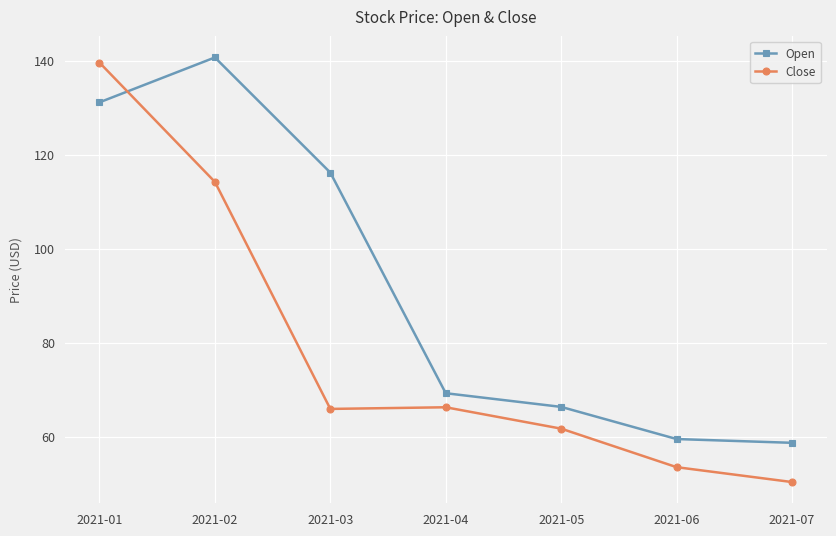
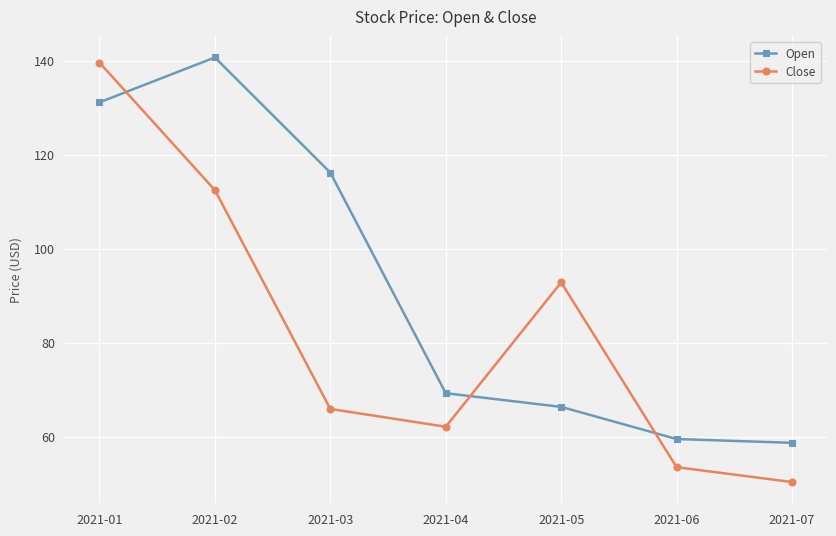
  {
    "Open": {
      "2021-01": 131,
      "2021-02": 141,
      "2021-03": 116,
      "2021-04": 69,
      "2021-05": 66,
      "2021-06": 60,
      "2021-07": 59
    },
    "Close": {
      "2021-01": 140,
-     "2021-02": 114,
+     "2021-02": 112,
      "2021-03": 66,
-     "2021-04": 66,
-     "2021-05": 62,
+     "2021-04": 62,
+     "2021-05": 93,
      "2021-06": 54,
      "2021-07": 50
    }
  }
